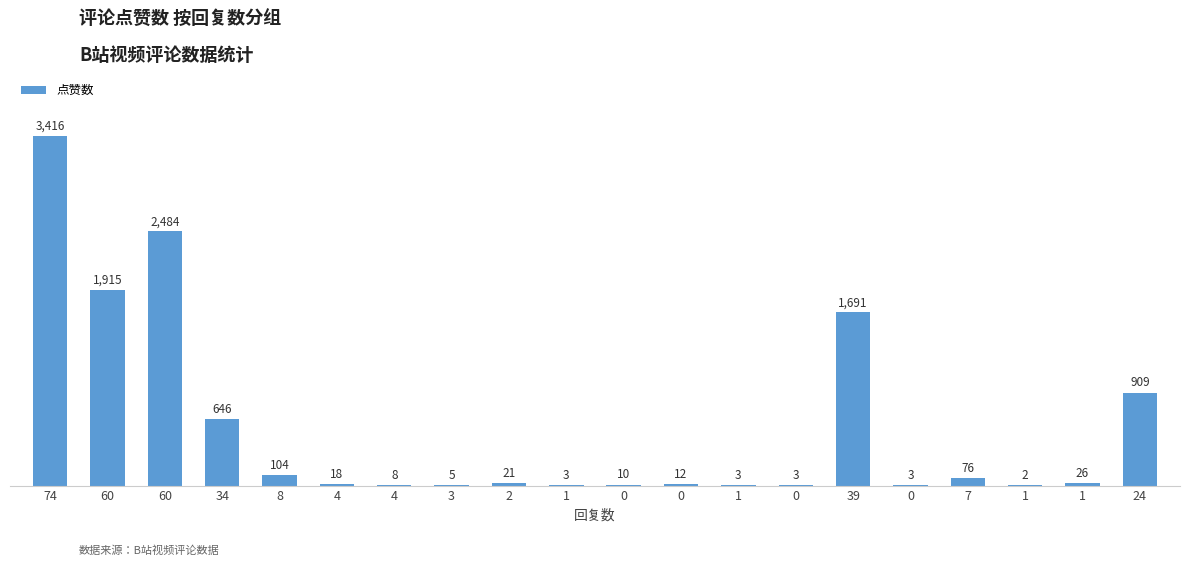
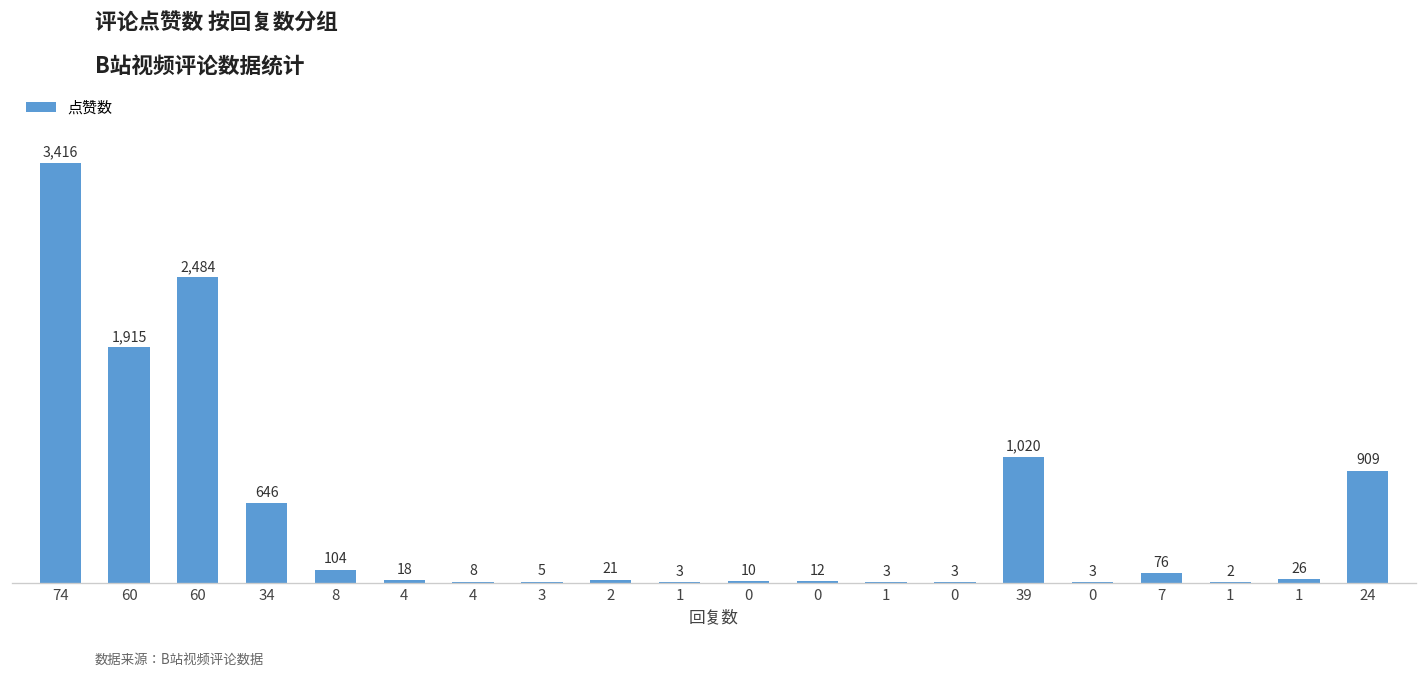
  {
    "74": "3,416",
    "34": "646",
    "8": "104",
    "3": "5",
    "2": "21",
-   "39": "1,691",
+   "39": "1,020",
    "7": "76",
    "24": "909"
  }
